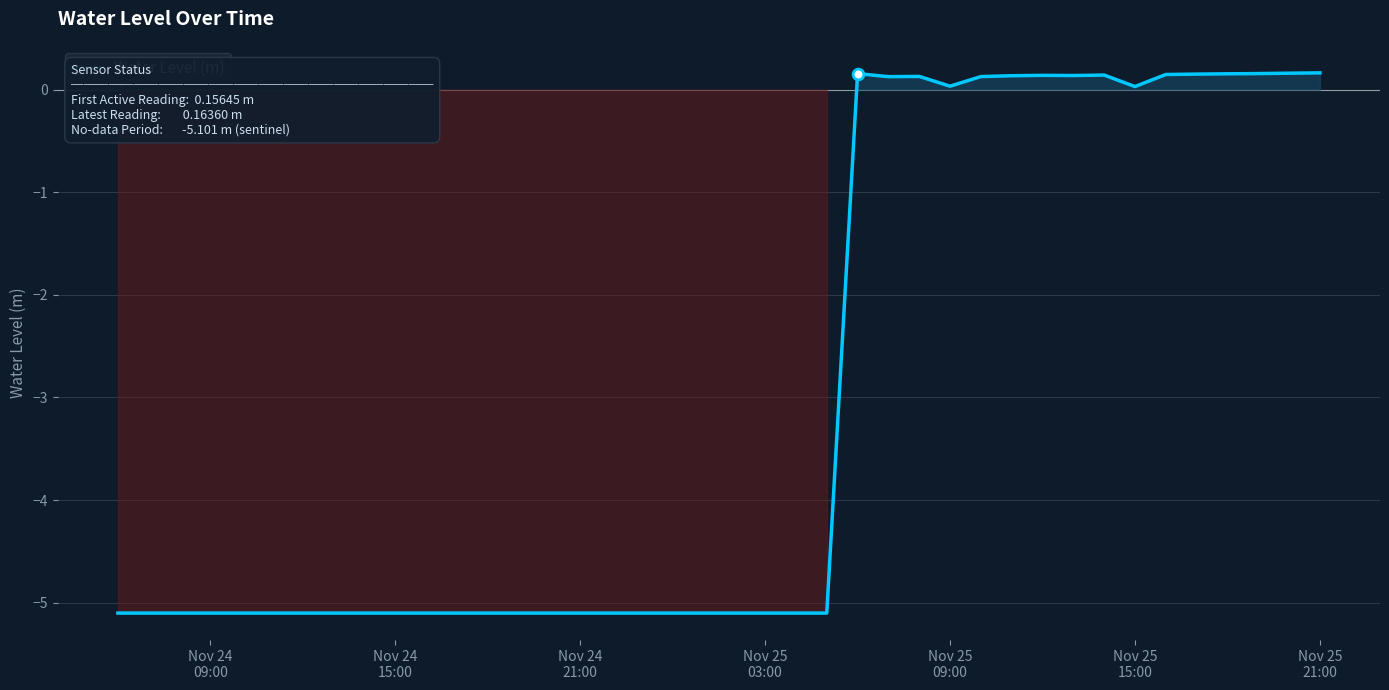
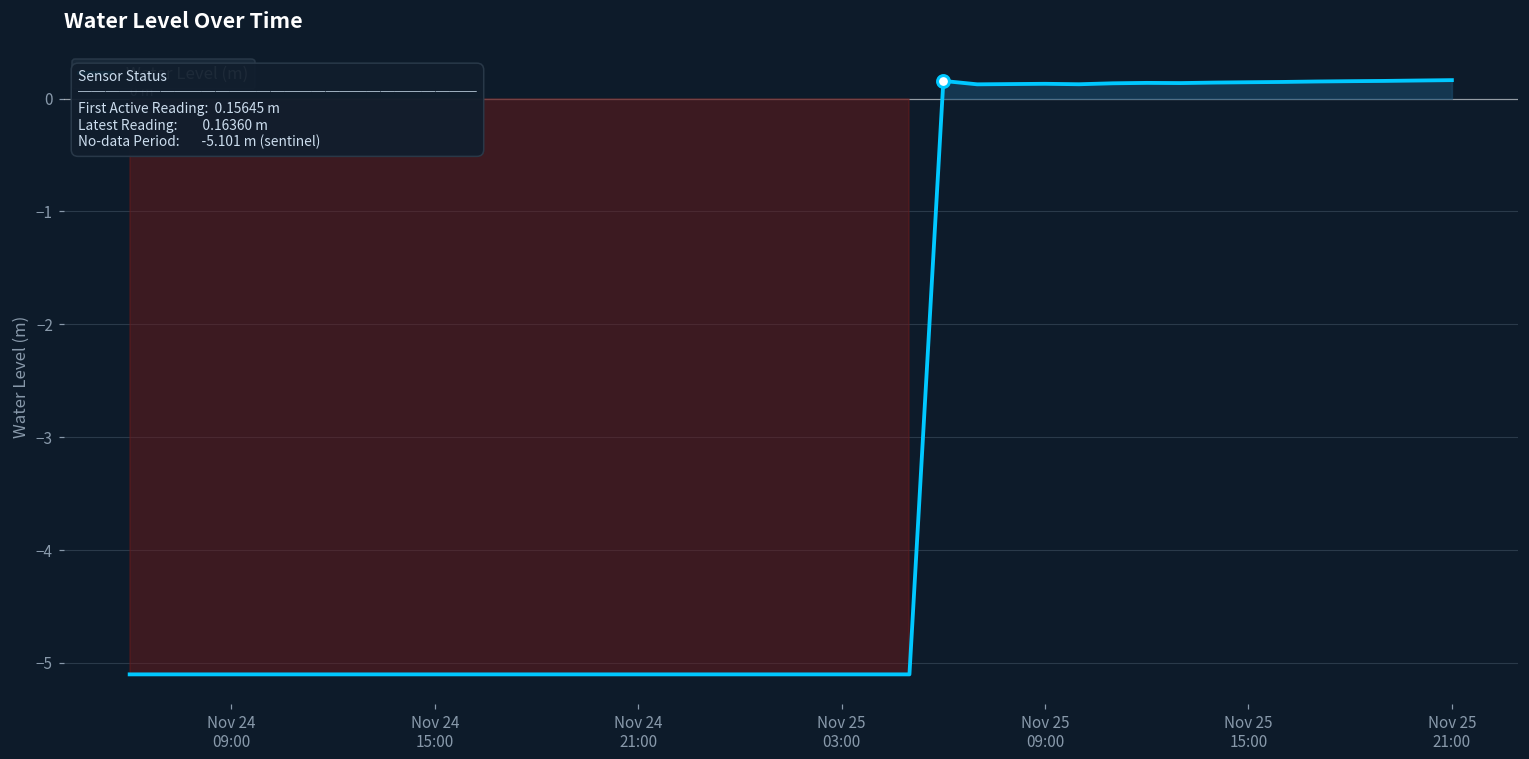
  {
    "Water Level (m)": {
      "Nov 24 09:00": -5.10,
      "Nov 24 15:00": -5.10,
      "Nov 24 21:00": -5.10,
      "Nov 25 03:00": -5.10,
-     "Nov 25 09:00": 0.03,
-     "Nov 25 15:00": 0.03
+     "Nov 25 09:00": 0.13,
+     "Nov 25 15:00": 0.14
    }
  }
